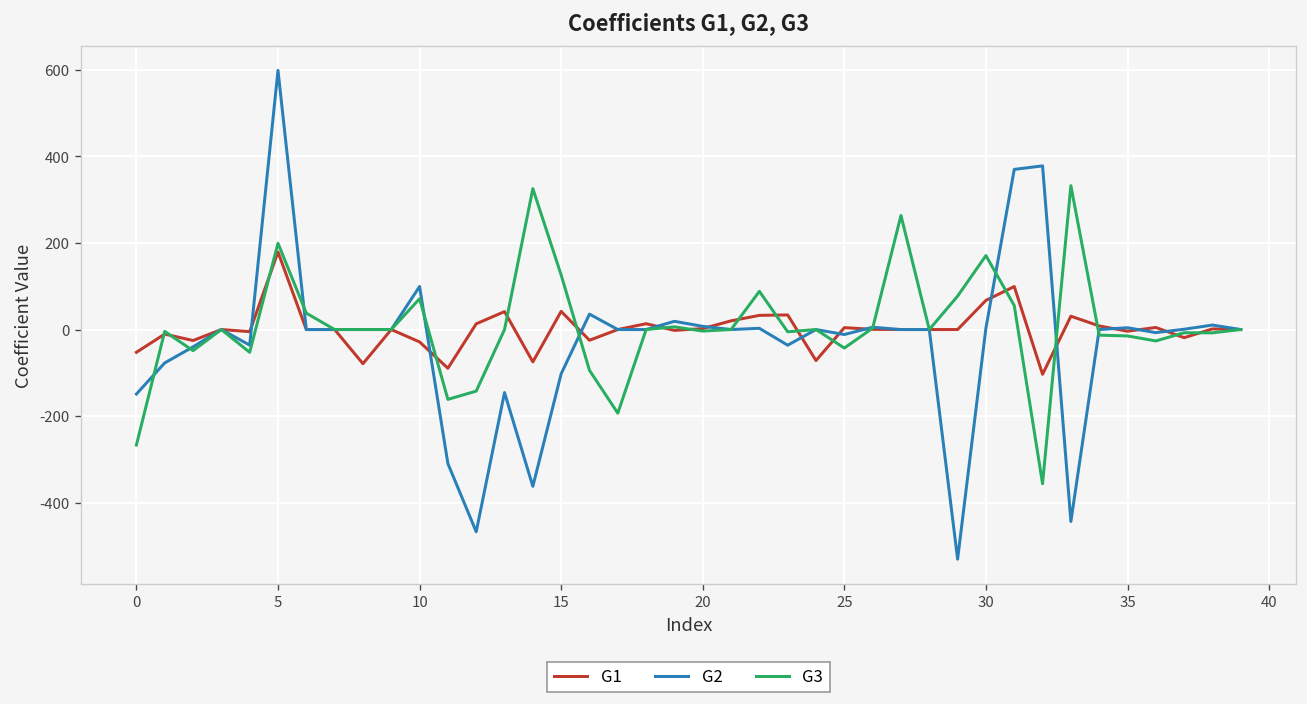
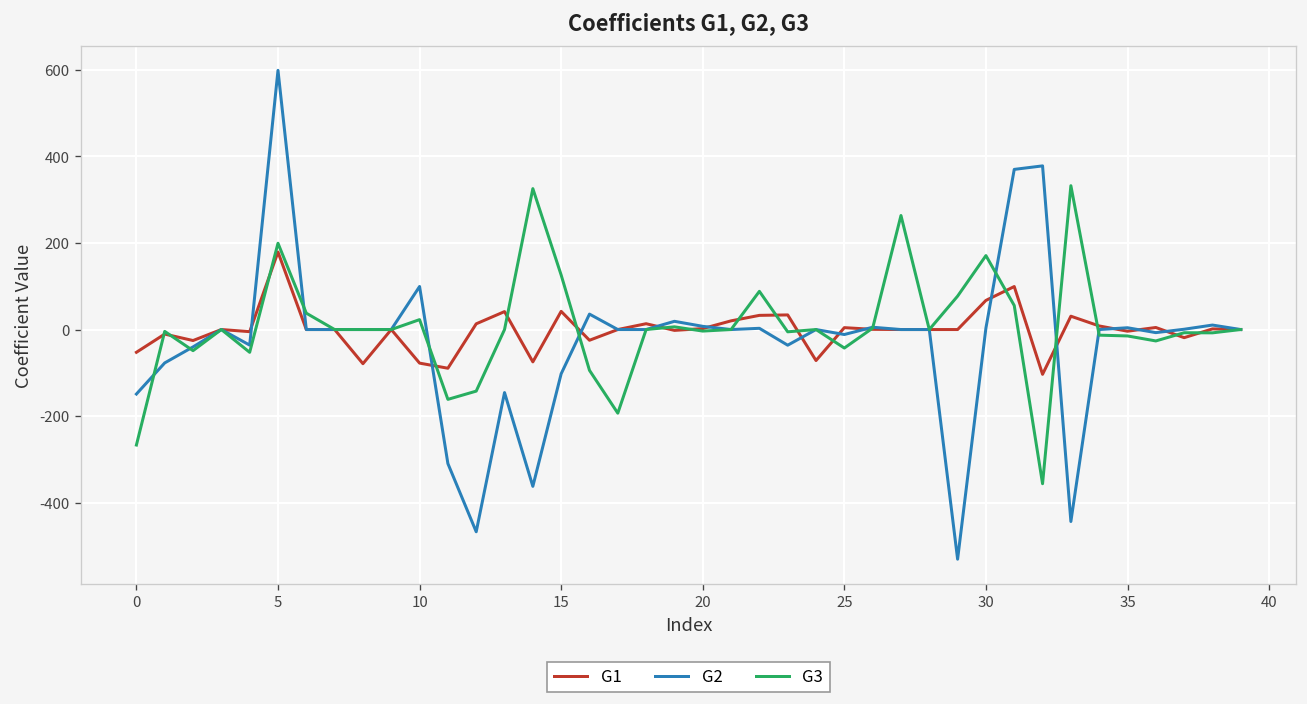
  {
    "G1": {
      "0": -50,
      "5": 180,
-     "10": -30,
+     "10": -80,
      "15": 40,
      "25": 0,
      "30": 70,
      "35": 0
    },
    "G2": {
      "0": -150,
      "5": 600,
      "10": 100,
      "15": -100,
      "25": -10,
      "30": 0,
      "35": 0
    },
    "G3": {
      "0": -270,
      "5": 200,
-     "10": 70,
+     "10": 20,
      "15": 130,
      "25": -40,
      "30": 170,
      "35": -10
    }
  }
